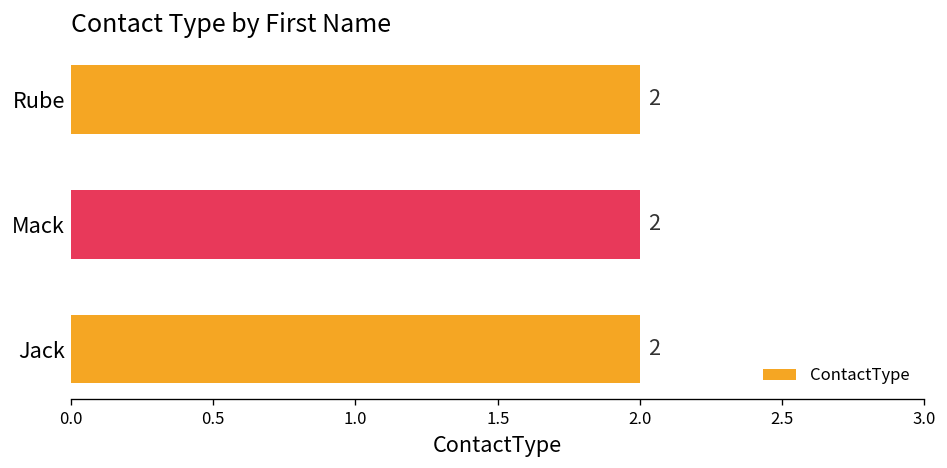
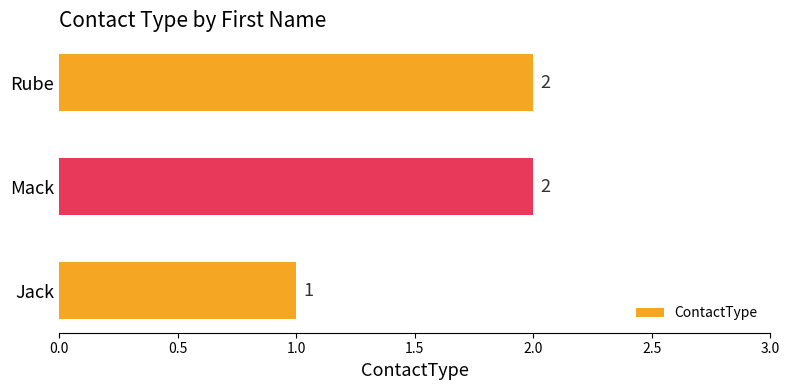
  {
    "Rube": 2,
    "Mack": 2,
-   "Jack": 2
+   "Jack": 1
  }
